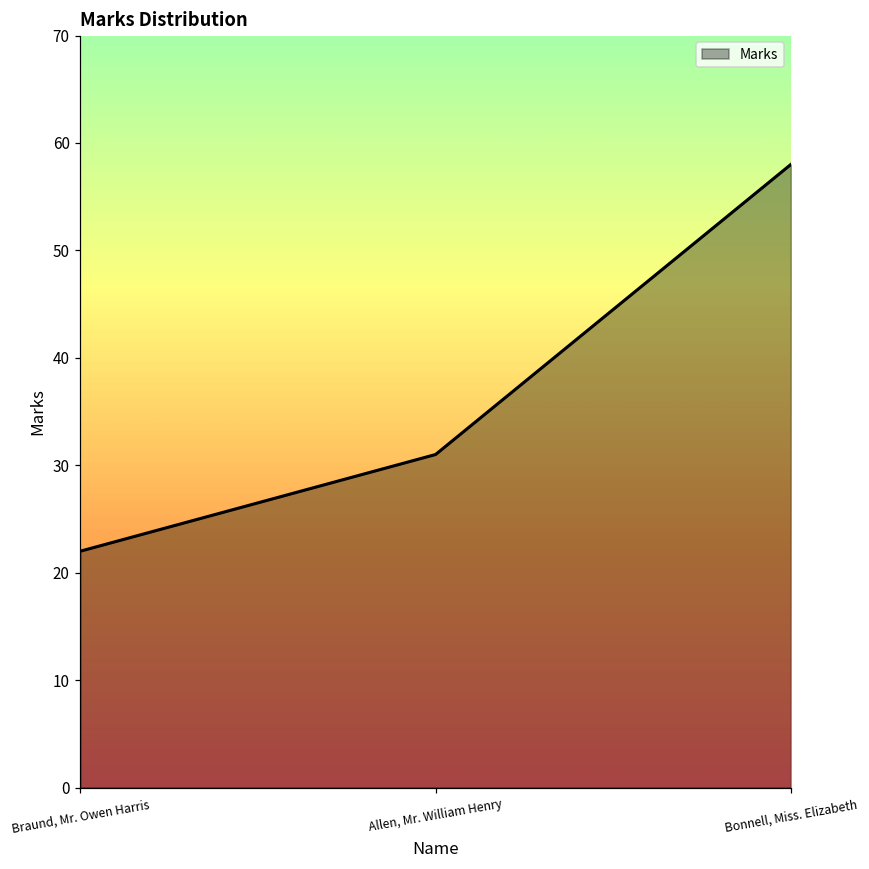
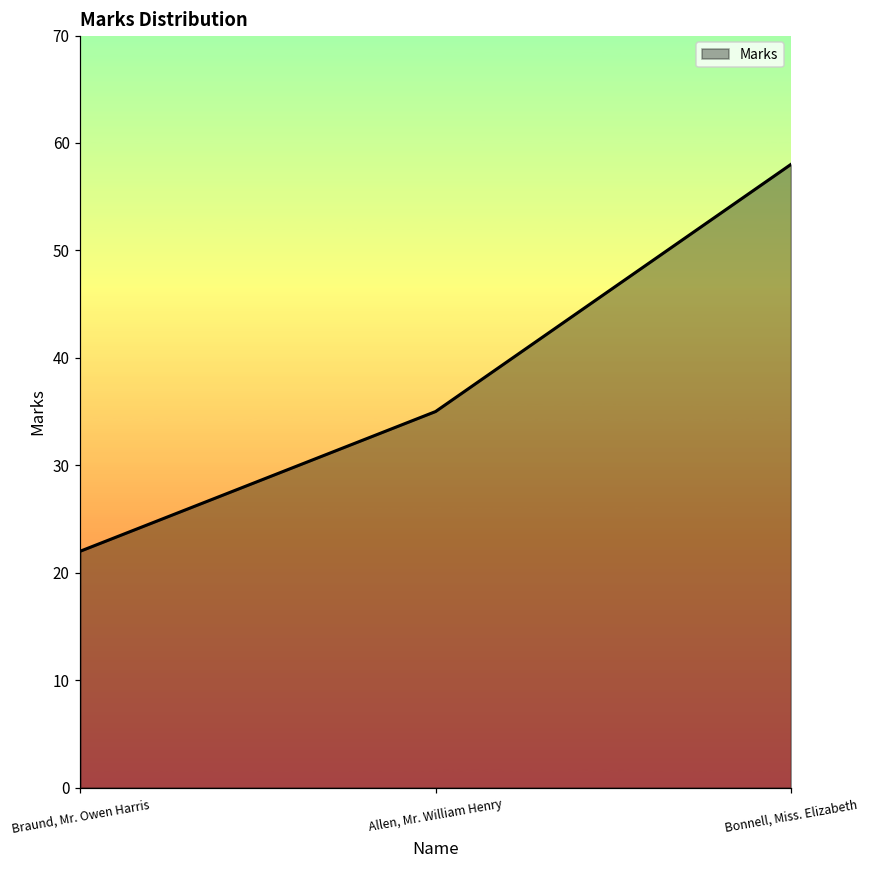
  {
    "Braund, Mr. Owen Harris": 22,
-   "Allen, Mr. William Henry": 31,
+   "Allen, Mr. William Henry": 35,
    "Bonnell, Miss. Elizabeth": 58
  }
